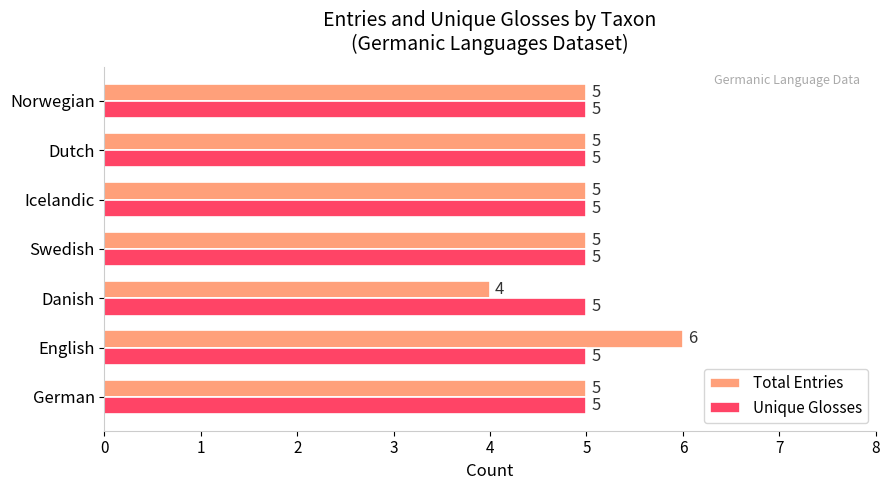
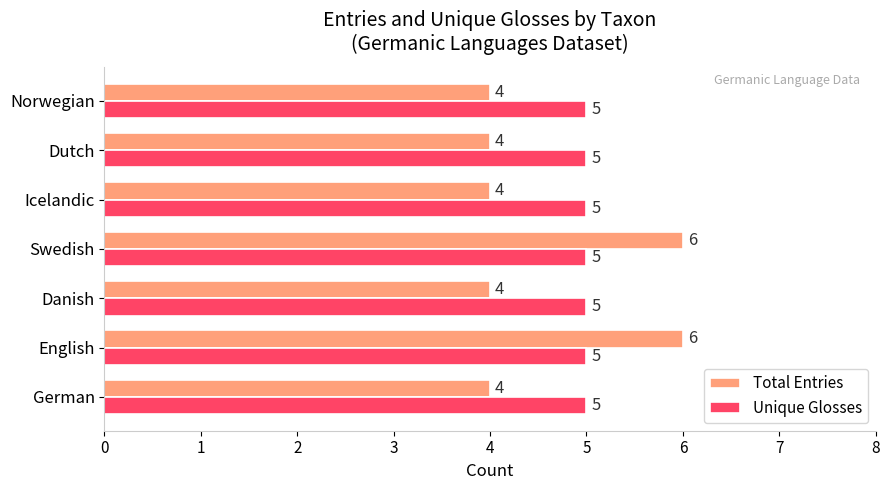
  {
    "Total Entries": {
-     "Norwegian": 5,
-     "Dutch": 5,
-     "Icelandic": 5,
-     "Swedish": 5,
+     "Norwegian": 4,
+     "Dutch": 4,
+     "Icelandic": 4,
+     "Swedish": 6,
      "Danish": 4,
      "English": 6,
-     "German": 5
+     "German": 4
    },
    "Unique Glosses": {
      "Norwegian": 5,
      "Dutch": 5,
      "Icelandic": 5,
      "Swedish": 5,
      "Danish": 5,
      "English": 5,
      "German": 5
    }
  }
